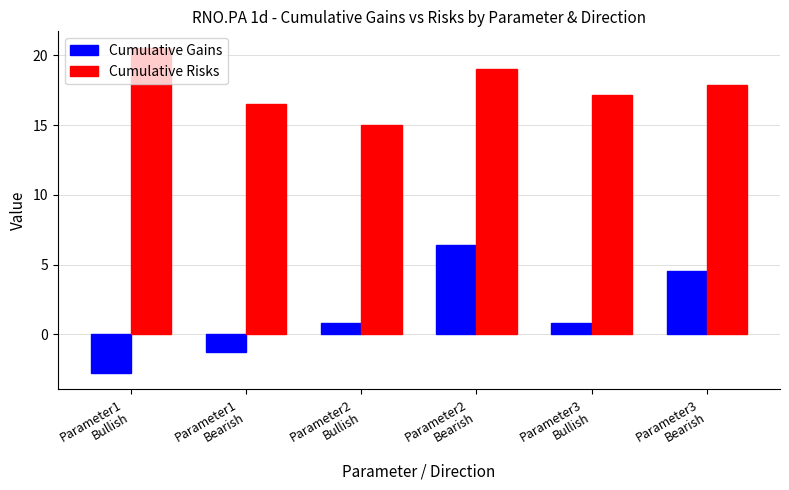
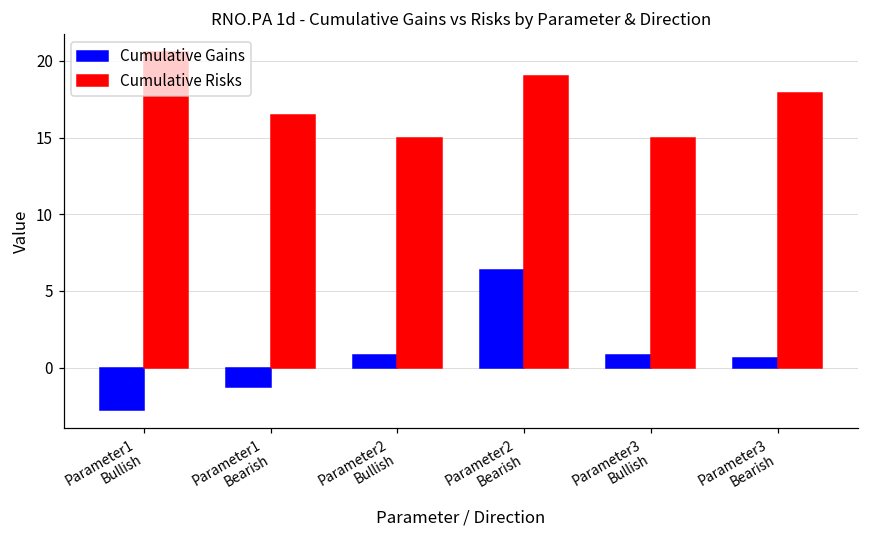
  {
    "Cumulative Gains": {
      "Parameter1 Bullish": -2.8,
      "Parameter1 Bearish": -1.3,
      "Parameter2 Bullish": 0.8,
      "Parameter2 Bearish": 6.4,
      "Parameter3 Bullish": 0.8,
-     "Parameter3 Bearish": 4.6
+     "Parameter3 Bearish": 0.6
    },
    "Cumulative Risks": {
      "Parameter1 Bearish": 16.5,
      "Parameter2 Bullish": 15.0,
      "Parameter2 Bearish": 19.0,
-     "Parameter3 Bullish": 17.1,
+     "Parameter3 Bullish": 15.0,
      "Parameter3 Bearish": 17.9
    }
  }
